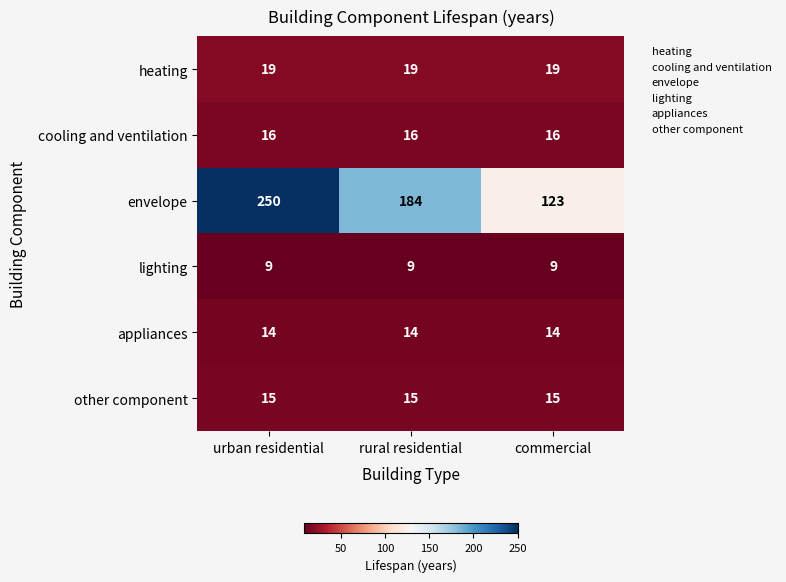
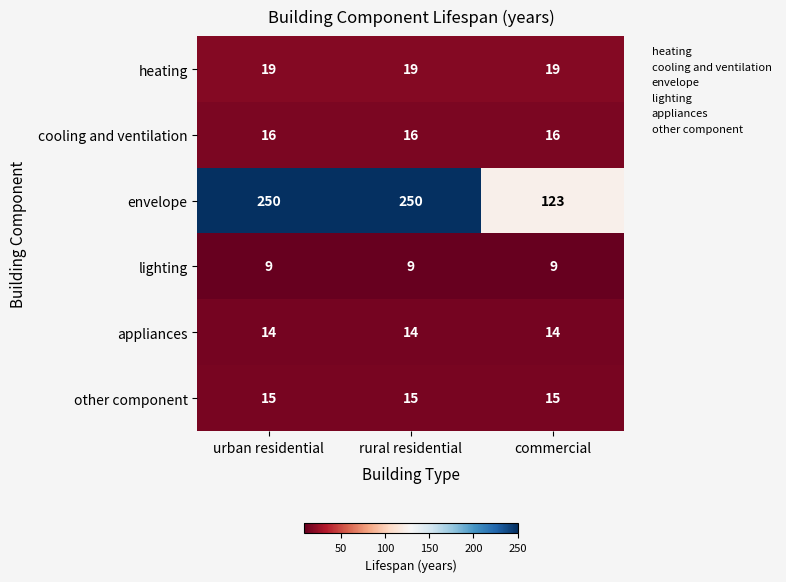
  {
    "heating": {
      "urban residential": 19,
      "rural residential": 19,
      "commercial": 19
    },
    "cooling and ventilation": {
      "urban residential": 16,
      "rural residential": 16,
      "commercial": 16
    },
    "envelope": {
      "urban residential": 250,
-     "rural residential": 184,
+     "rural residential": 250,
      "commercial": 123
    },
    "lighting": {
      "urban residential": 9,
      "rural residential": 9,
      "commercial": 9
    },
    "appliances": {
      "urban residential": 14,
      "rural residential": 14,
      "commercial": 14
    },
    "other component": {
      "urban residential": 15,
      "rural residential": 15,
      "commercial": 15
    }
  }
